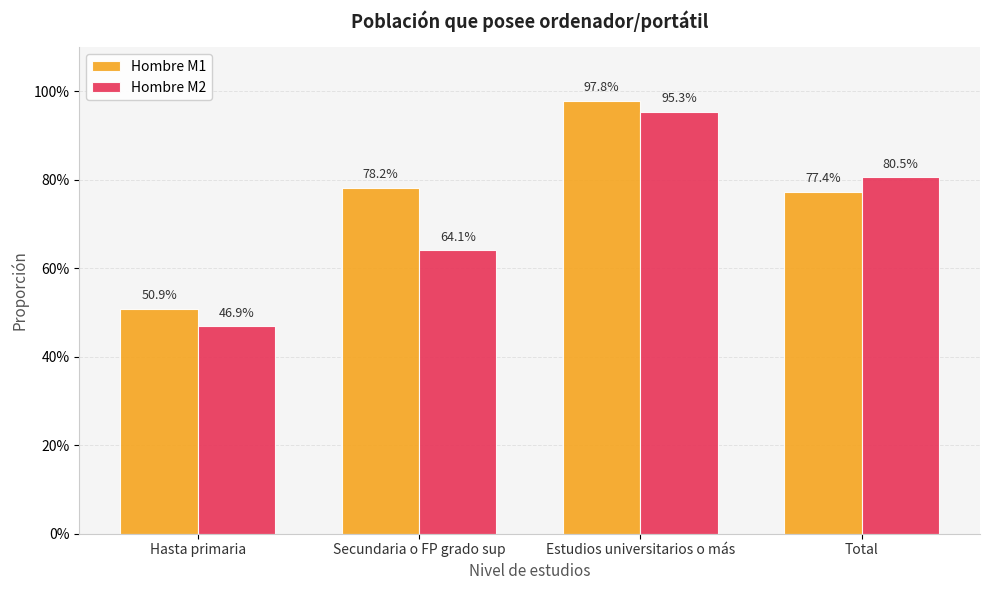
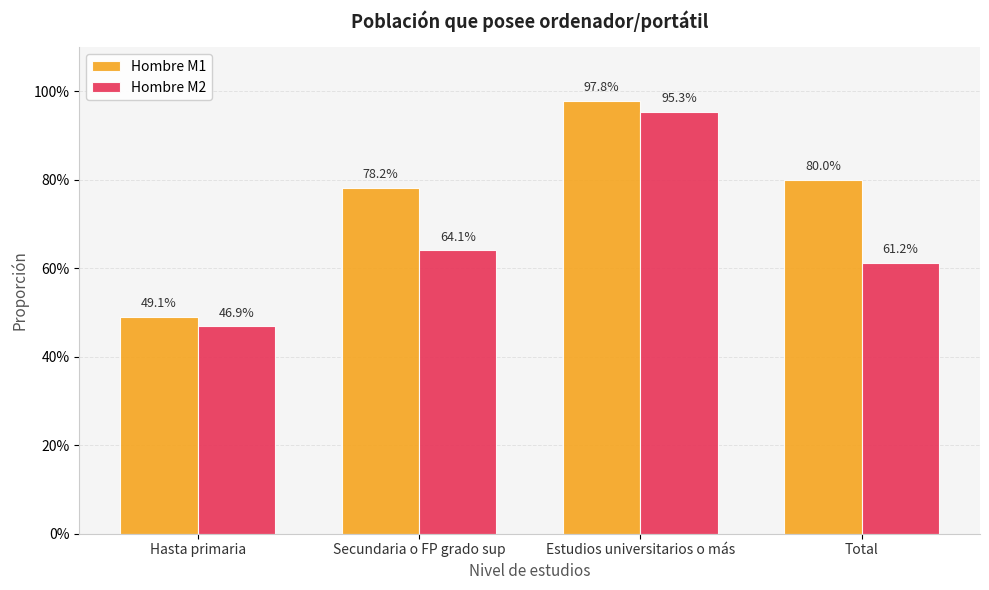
  {
    "Hombre M1": {
-     "Hasta primaria": "50.9%",
+     "Hasta primaria": "49.1%",
      "Secundaria o FP grado sup": "78.2%",
      "Estudios universitarios o más": "97.8%",
-     "Total": "77.4%"
+     "Total": "80.0%"
    },
    "Hombre M2": {
      "Hasta primaria": "46.9%",
      "Secundaria o FP grado sup": "64.1%",
      "Estudios universitarios o más": "95.3%",
-     "Total": "80.5%"
+     "Total": "61.2%"
    }
  }
